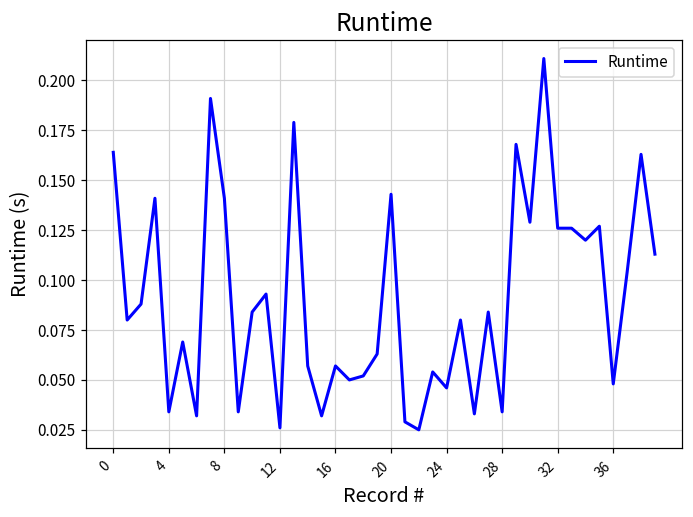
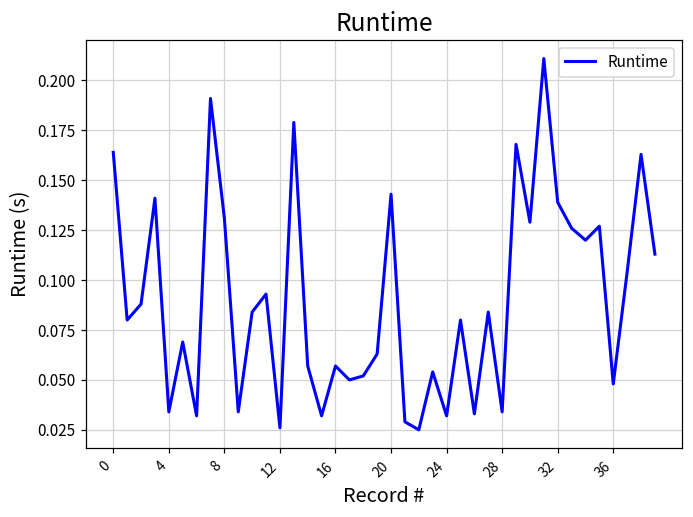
  {
    "0": 0.164,
    "4": 0.034,
-   "8": 0.141,
+   "8": 0.131,
    "12": 0.026,
    "16": 0.057,
    "20": 0.143,
-   "24": 0.046,
+   "24": 0.032,
    "28": 0.034,
-   "32": 0.126,
+   "32": 0.139,
    "36": 0.048
  }
